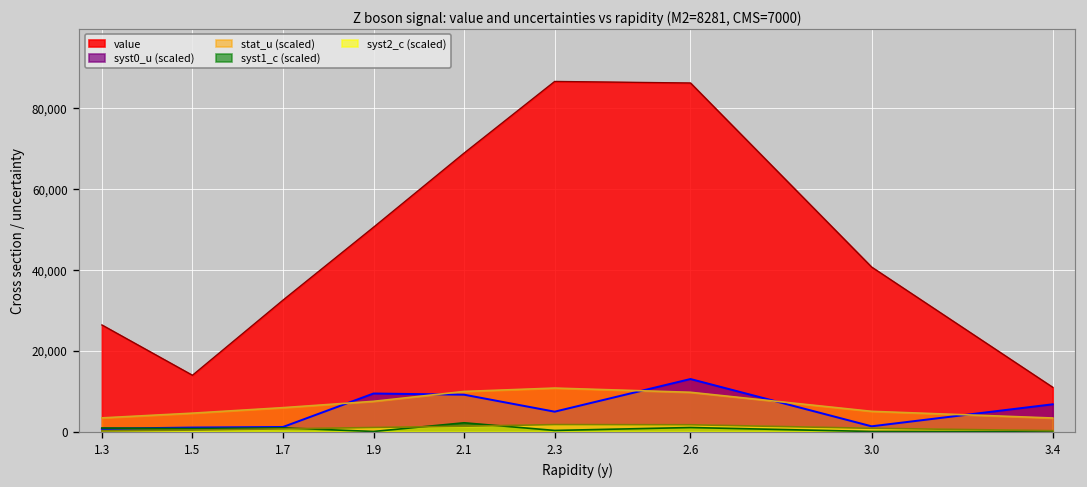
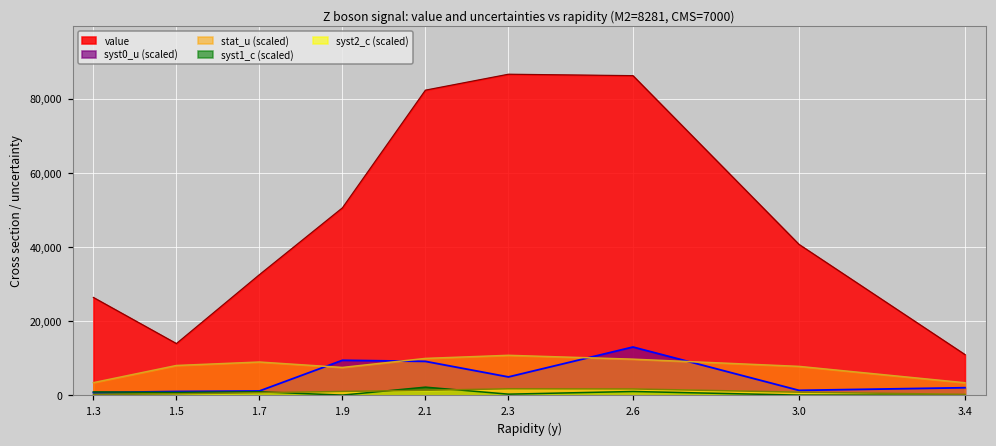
  {
    "value": {
      "1.3": "26,000",
      "1.5": "14,000",
      "1.7": "33,000",
      "1.9": "51,000",
-     "2.1": "69,000",
+     "2.1": "82,000",
      "2.3": "87,000",
      "2.6": "86,000",
      "3.0": "41,000",
      "3.4": "11,000"
    },
    "syst0_u (scaled)": {
      "1.9": "9,000",
      "2.1": "9,000",
      "2.3": "5,000",
      "2.6": "13,000",
-     "3.4": "7,000"
+     "3.4": "2,000"
    },
    "stat_u (scaled)": {
      "1.3": "3,000",
-     "1.5": "5,000",
-     "1.7": "6,000",
+     "1.5": "8,000",
+     "1.7": "9,000",
      "1.9": "7,000",
      "2.1": "10,000",
      "2.3": "11,000",
      "2.6": "10,000",
-     "3.0": "5,000",
+     "3.0": "8,000",
      "3.4": "3,000"
    },
    "syst1_c (scaled)": {
      "1.9": "0",
      "2.1": "2,000",
      "2.3": "0",
      "3.0": "0"
    },
    "syst2_c (scaled)": {
      "1.9": "1,000",
      "2.1": "1,000",
      "2.3": "2,000"
    }
  }
